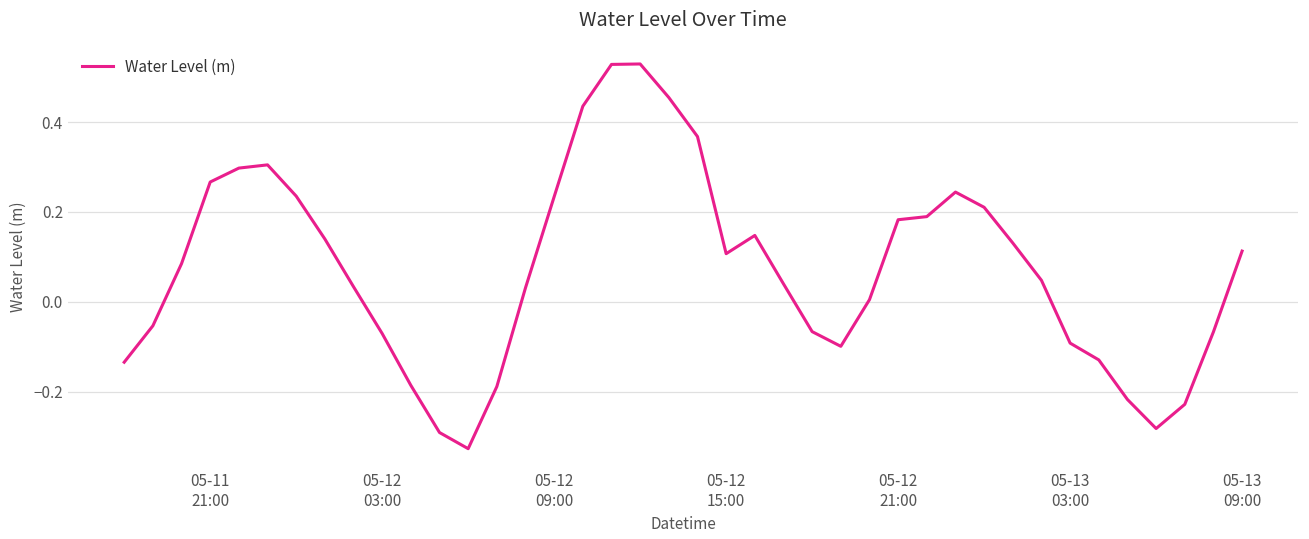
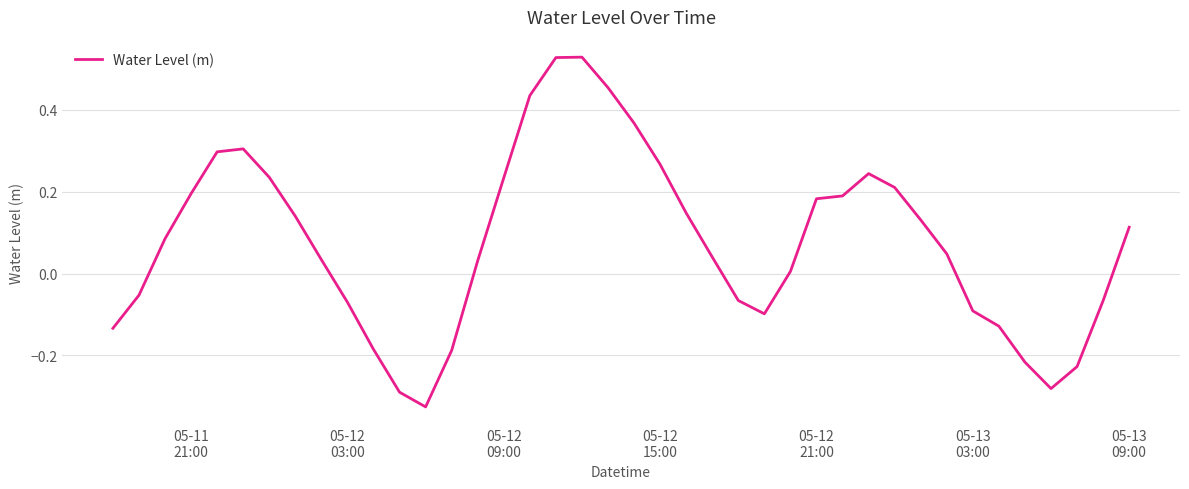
  {
-   "05-11 21:00": 0.27,
+   "05-11 21:00": 0.20,
    "05-12 03:00": -0.07,
    "05-12 09:00": 0.23,
-   "05-12 15:00": 0.11,
+   "05-12 15:00": 0.27,
    "05-12 21:00": 0.18,
    "05-13 03:00": -0.09,
    "05-13 09:00": 0.11
  }
